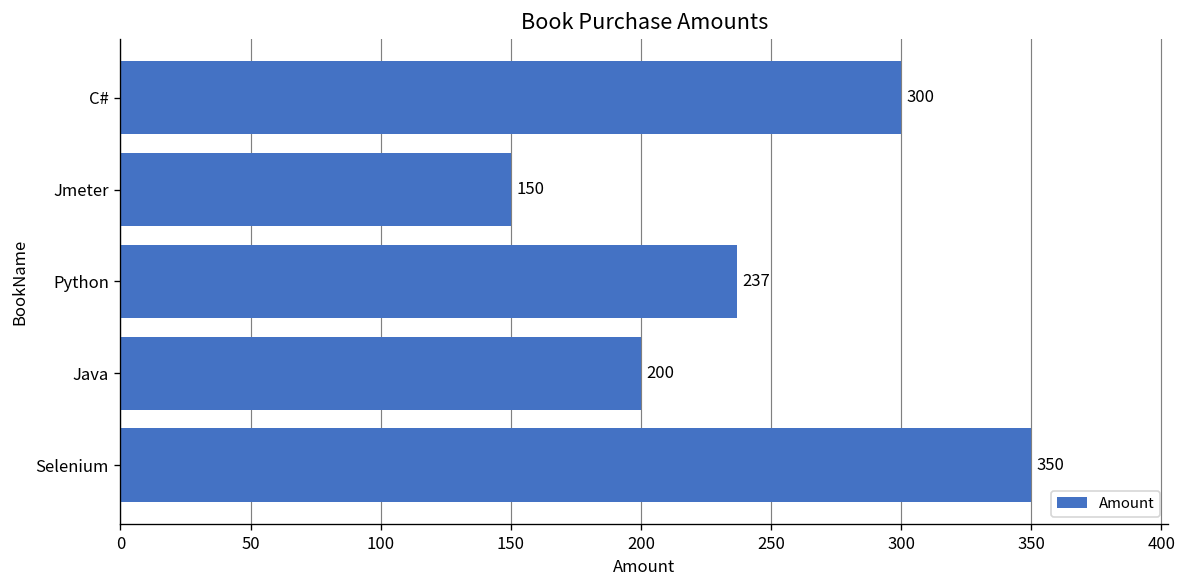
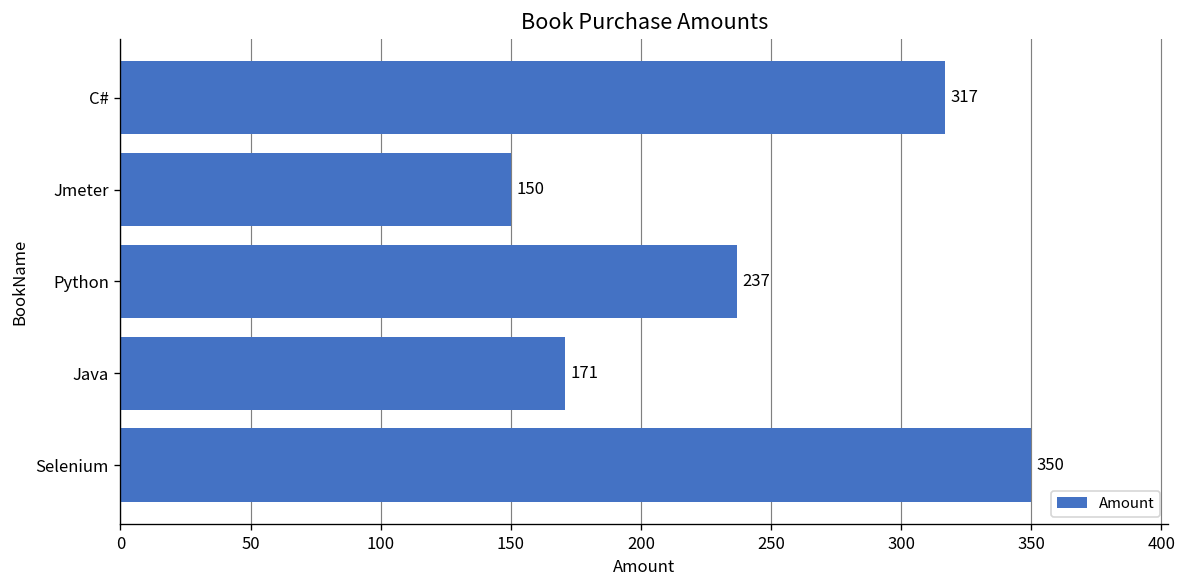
  {
-   "C#": 300,
+   "C#": 317,
    "Jmeter": 150,
    "Python": 237,
-   "Java": 200,
+   "Java": 171,
    "Selenium": 350
  }
